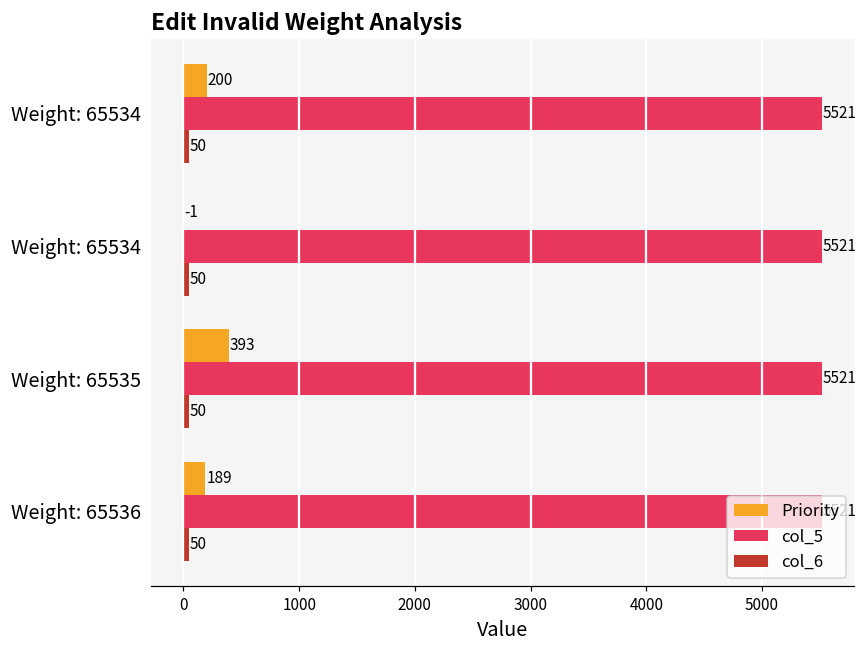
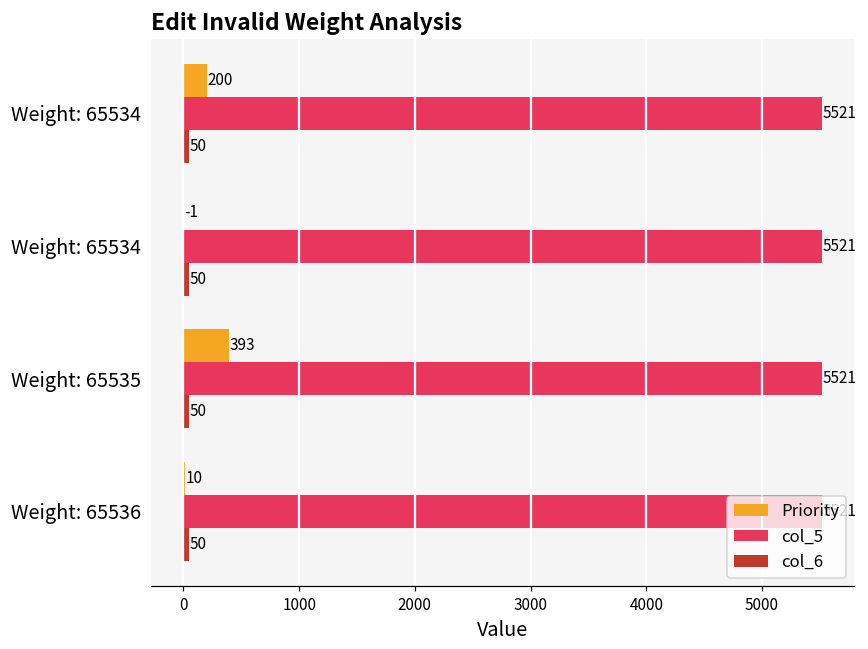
  {
    "Priority": {
      "Weight: 65535": 393,
-     "Weight: 65536": 189
+     "Weight: 65536": 10
    },
    "col_5": {
      "Weight: 65535": 5521
    },
    "col_6": {
      "Weight: 65535": 50,
      "Weight: 65536": 50
    }
  }
